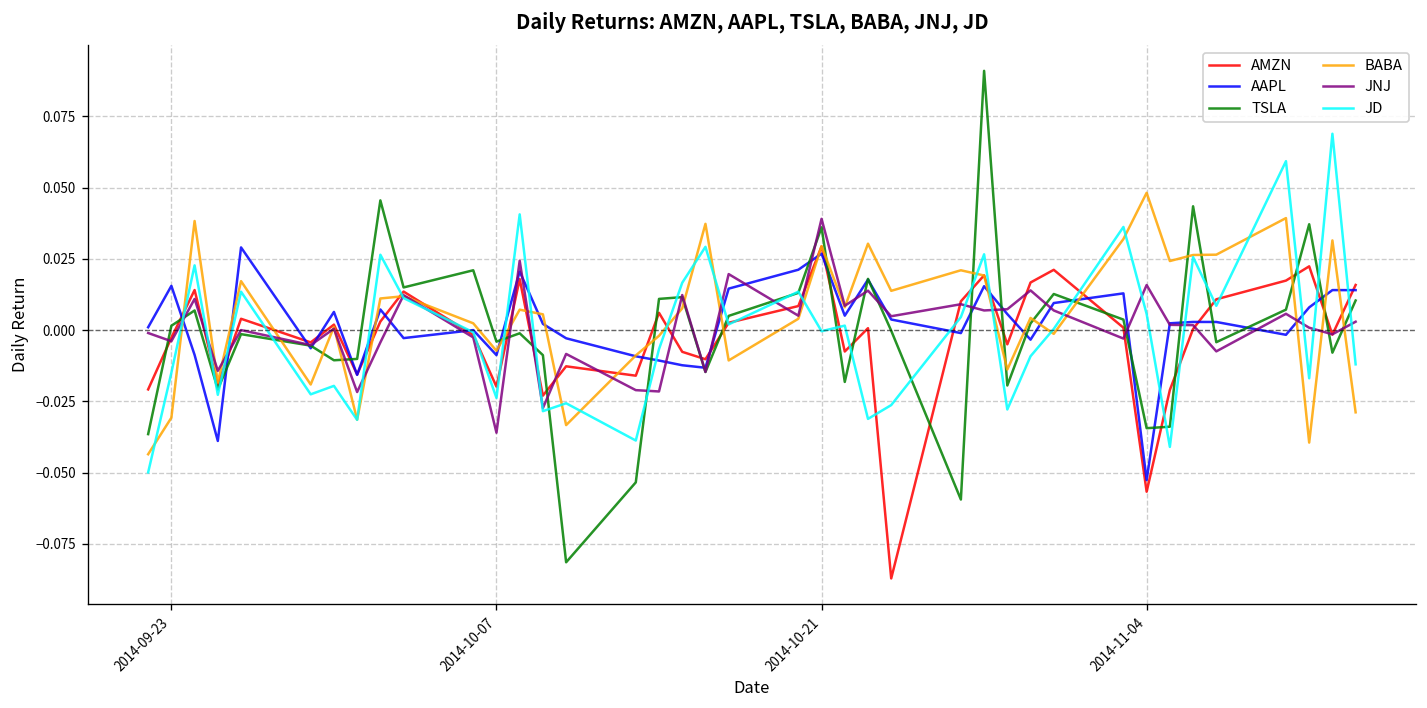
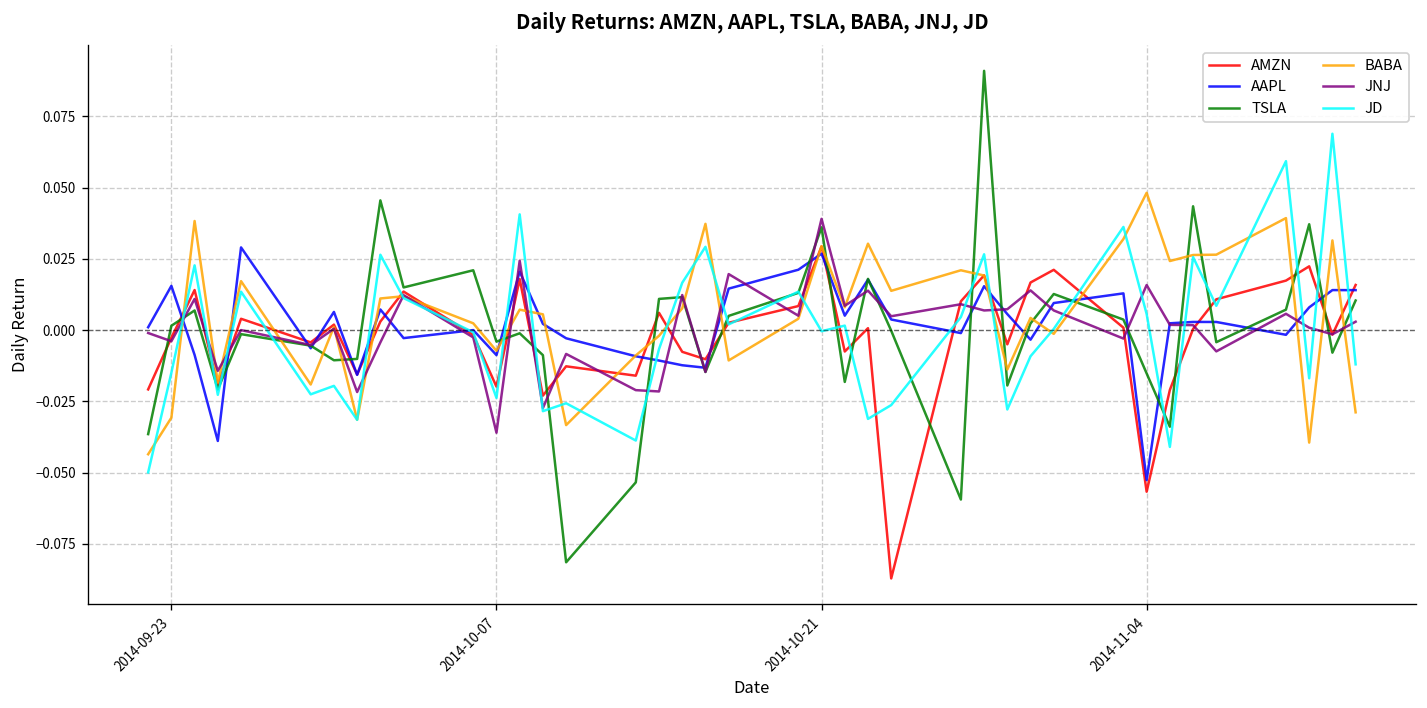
  {
    "AMZN": {
      "2014-09-23": -0.003,
      "2014-10-07": -0.020,
      "2014-11-04": -0.057
    },
    "AAPL": {
      "2014-09-23": 0.016,
      "2014-10-07": -0.009,
      "2014-10-21": 0.027,
      "2014-11-04": -0.053
    },
    "TSLA": {
      "2014-09-23": 0.002,
      "2014-10-07": -0.004,
      "2014-10-21": 0.036,
-     "2014-11-04": -0.034
+     "2014-11-04": -0.015
    },
    "BABA": {
      "2014-09-23": -0.031,
      "2014-10-07": -0.007,
      "2014-11-04": 0.048
    },
    "JNJ": {
      "2014-09-23": -0.004,
      "2014-10-07": -0.036,
      "2014-10-21": 0.039,
      "2014-11-04": 0.016
    },
    "JD": {
      "2014-09-23": -0.015,
      "2014-10-07": -0.024,
      "2014-10-21": 0.000,
      "2014-11-04": 0.006
    }
  }
